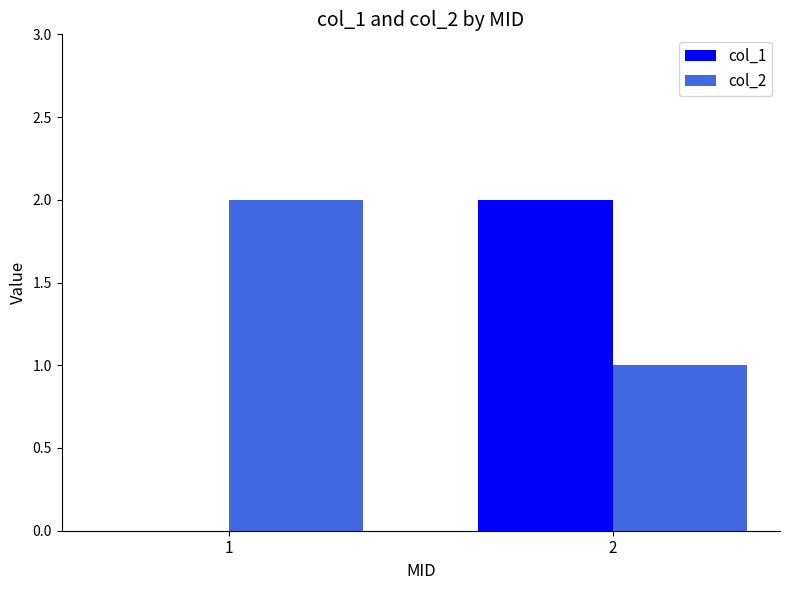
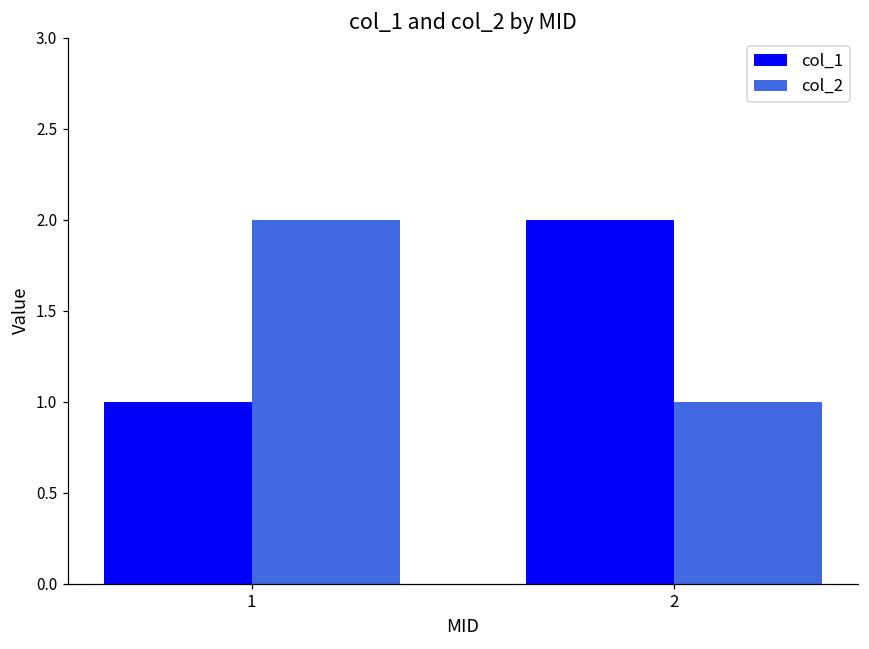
  {
    "col_1": {
-     "1": 0,
+     "1": 1,
      "2": 2
    },
    "col_2": {
      "1": 2,
      "2": 1
    }
  }
